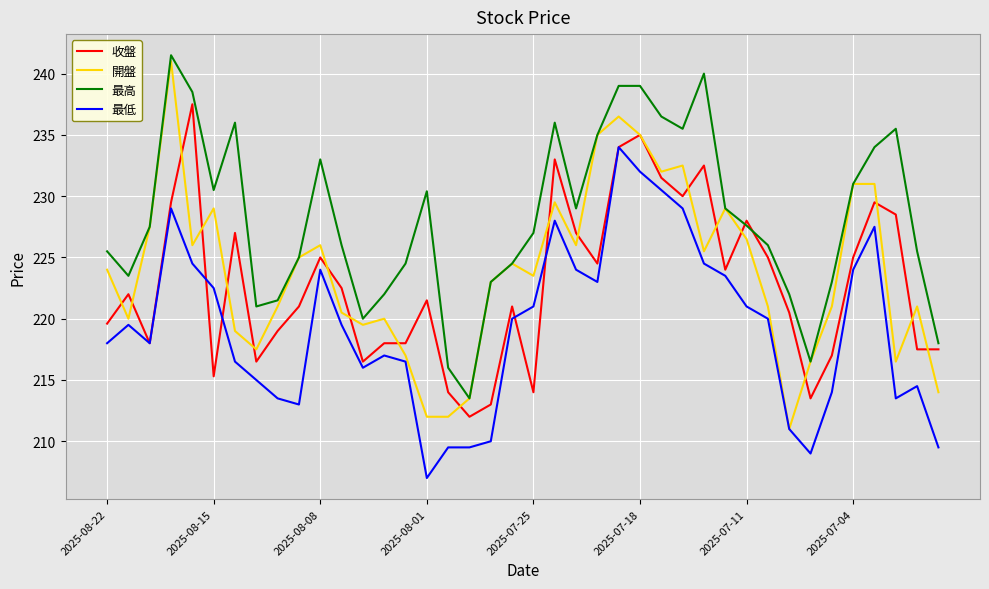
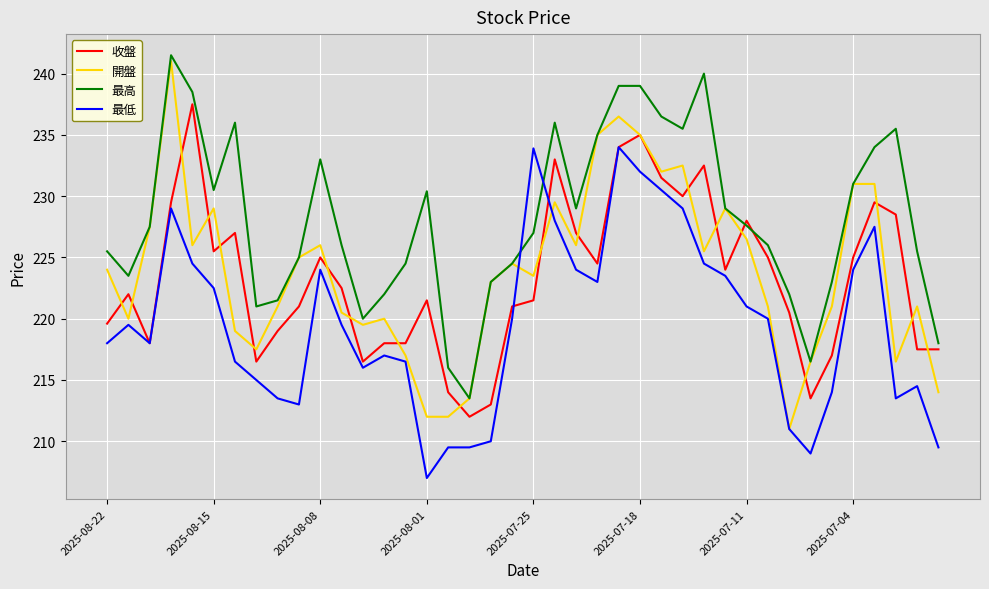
  {
    "收盤": {
      "2025-08-22": 219.6,
-     "2025-08-15": 215.3,
+     "2025-08-15": 225.5,
      "2025-08-08": 225.0,
      "2025-08-01": 221.5,
-     "2025-07-25": 214.0,
+     "2025-07-25": 221.5,
      "2025-07-11": 228.0,
      "2025-07-04": 225.0
    },
    "開盤": {
      "2025-08-22": 224.0,
      "2025-08-15": 229.0,
      "2025-08-08": 226.0,
      "2025-08-01": 212.0,
      "2025-07-25": 223.5,
      "2025-07-11": 226.5
    },
    "最高": {
      "2025-08-22": 225.5,
      "2025-08-15": 230.5,
      "2025-08-08": 233.0,
      "2025-08-01": 230.4,
      "2025-07-25": 227.0,
      "2025-07-18": 239.0,
      "2025-07-11": 227.6
    },
    "最低": {
      "2025-08-22": 218.0,
      "2025-08-15": 222.5,
      "2025-08-08": 224.0,
      "2025-08-01": 207.0,
-     "2025-07-25": 221.0,
+     "2025-07-25": 233.9,
      "2025-07-18": 232.0,
      "2025-07-11": 221.0,
      "2025-07-04": 224.0
    }
  }
